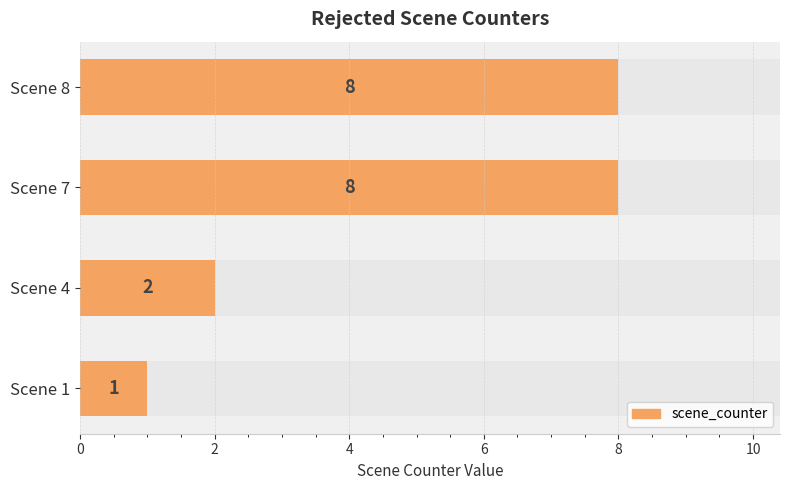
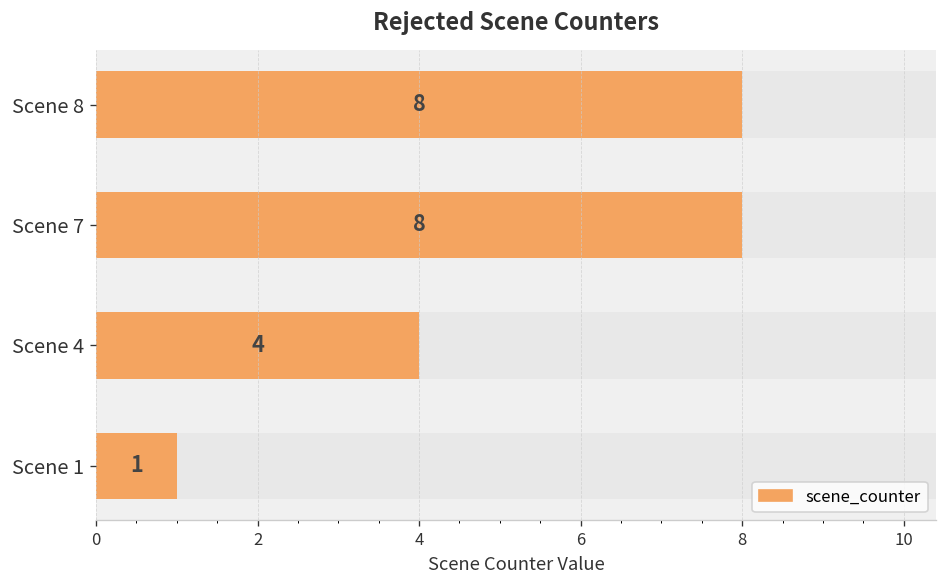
  {
    "scene_counter": {
-     "Scene 4": 2
+     "Scene 4": 4
    }
  }
